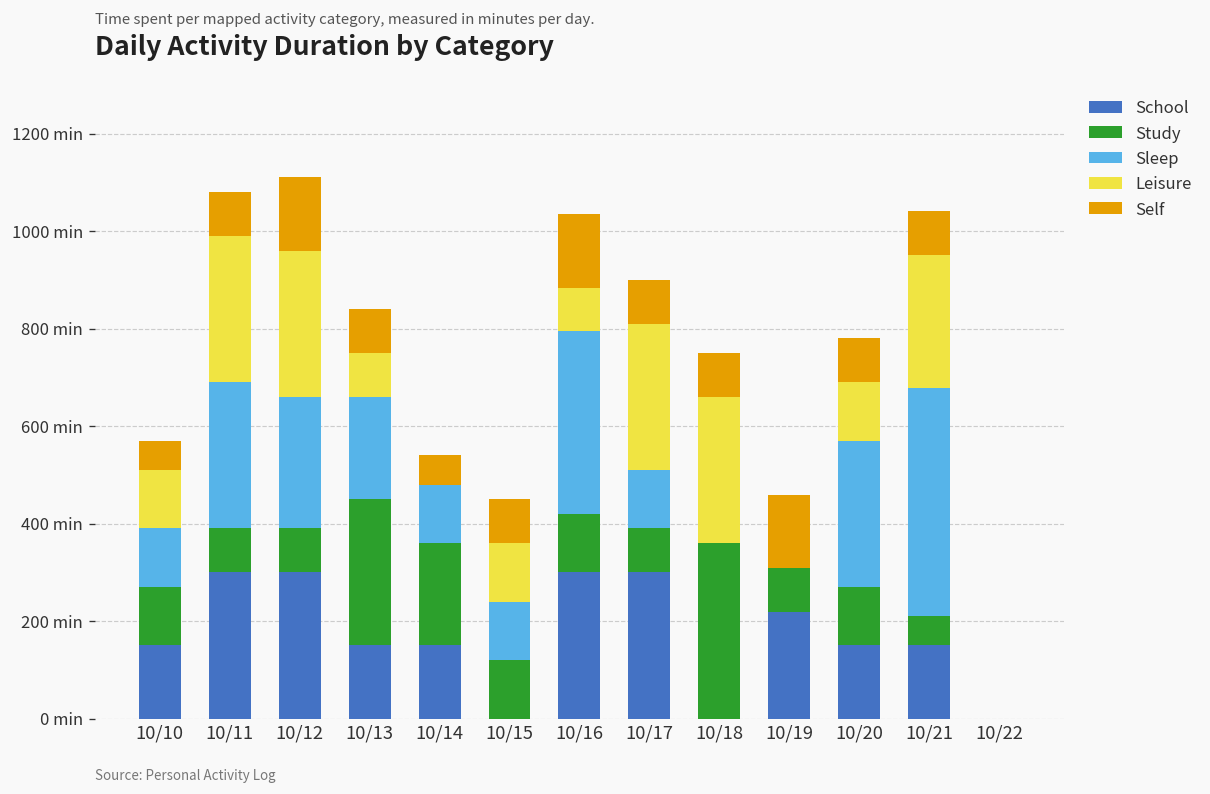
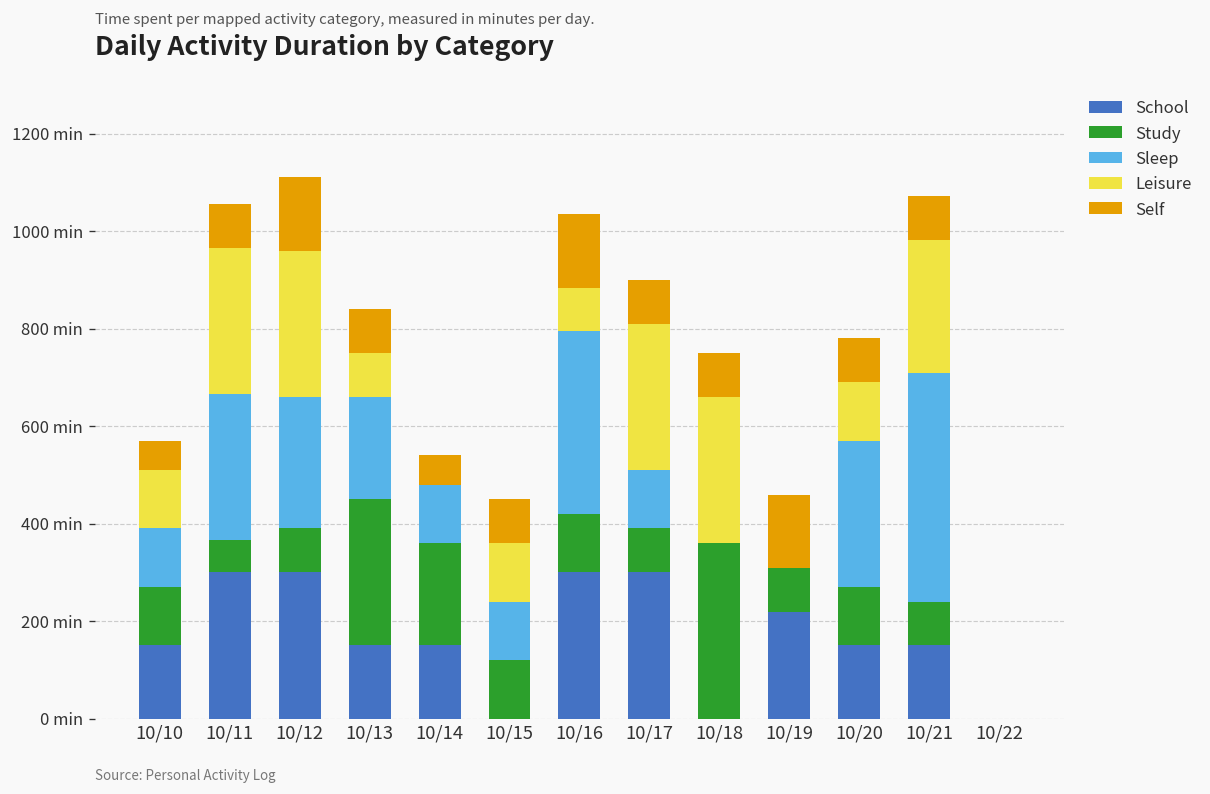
  {
    "School": {
      "10/10": "150 min",
      "10/11": "300 min",
      "10/12": "300 min",
      "10/13": "150 min",
      "10/14": "150 min",
      "10/15": "0 min",
      "10/16": "300 min",
      "10/17": "300 min",
      "10/18": "0 min",
      "10/19": "220 min",
      "10/20": "150 min",
      "10/21": "150 min",
      "10/22": "0 min"
    },
    "Study": {
      "10/10": "120 min",
-     "10/11": "90 min",
+     "10/11": "70 min",
      "10/12": "90 min",
      "10/13": "300 min",
      "10/14": "210 min",
      "10/15": "120 min",
      "10/16": "120 min",
      "10/17": "90 min",
      "10/18": "360 min",
      "10/19": "90 min",
      "10/20": "120 min",
-     "10/21": "60 min",
+     "10/21": "90 min",
      "10/22": "0 min"
    },
    "Sleep": {
      "10/10": "120 min",
      "10/11": "300 min",
      "10/12": "270 min",
      "10/13": "210 min",
      "10/14": "120 min",
      "10/15": "120 min",
      "10/16": "370 min",
      "10/17": "120 min",
      "10/18": "0 min",
      "10/19": "0 min",
      "10/20": "300 min",
      "10/21": "470 min",
      "10/22": "0 min"
    },
    "Leisure": {
      "10/10": "120 min",
      "10/11": "300 min",
      "10/12": "300 min",
      "10/13": "90 min",
      "10/14": "0 min",
      "10/15": "120 min",
      "10/16": "90 min",
      "10/17": "300 min",
      "10/18": "300 min",
      "10/19": "0 min",
      "10/20": "120 min",
      "10/21": "270 min",
      "10/22": "0 min"
    },
    "Self": {
      "10/10": "60 min",
      "10/11": "90 min",
      "10/12": "150 min",
      "10/13": "90 min",
      "10/14": "60 min",
      "10/15": "90 min",
      "10/16": "150 min",
      "10/17": "90 min",
      "10/18": "90 min",
      "10/19": "150 min",
      "10/20": "90 min",
      "10/21": "90 min",
      "10/22": "0 min"
    }
  }
